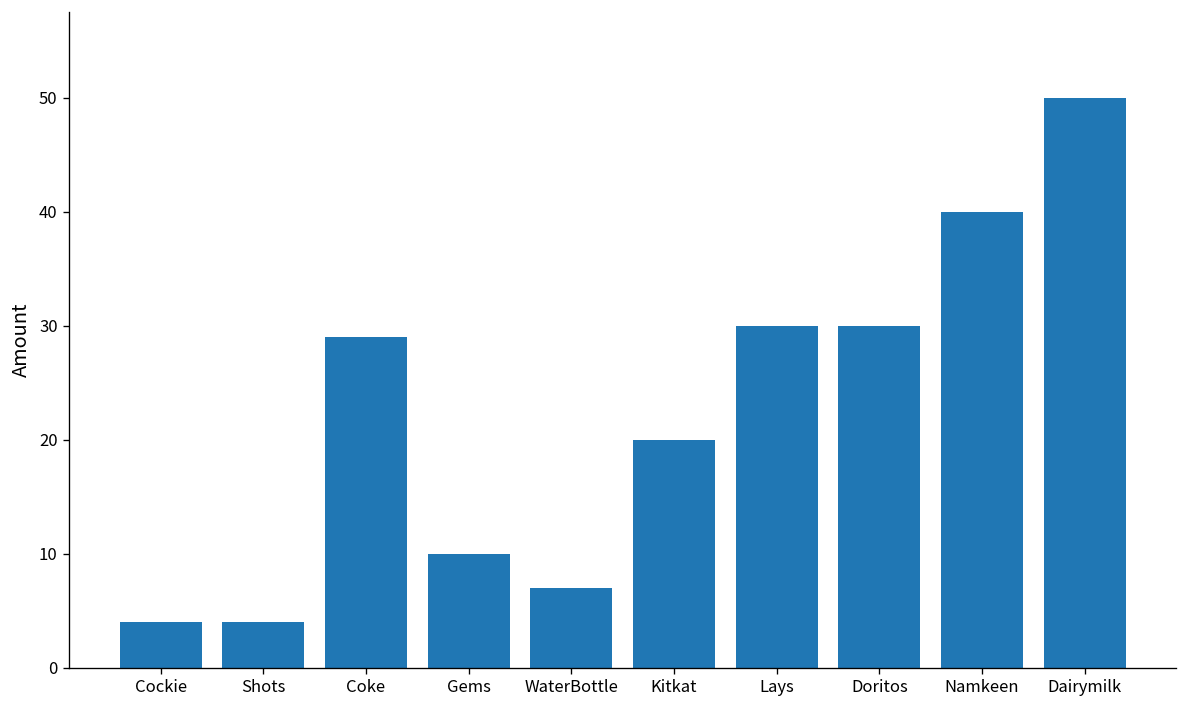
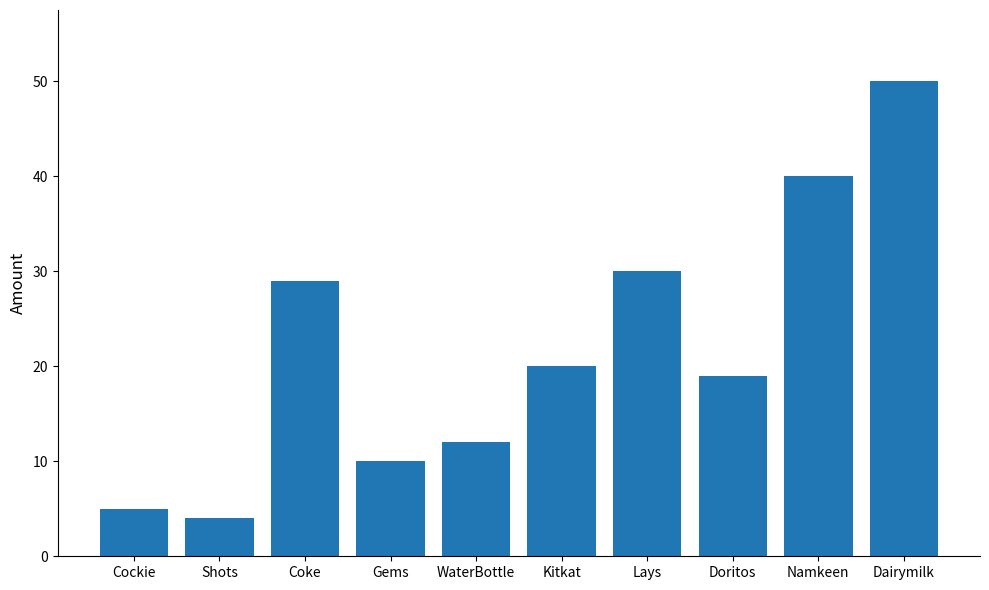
  {
-   "Cockie": 4,
+   "Cockie": 5,
    "Shots": 4,
    "Coke": 29,
    "Gems": 10,
-   "WaterBottle": 7,
+   "WaterBottle": 12,
    "Kitkat": 20,
    "Lays": 30,
-   "Doritos": 30,
+   "Doritos": 19,
    "Namkeen": 40,
    "Dairymilk": 50
  }
